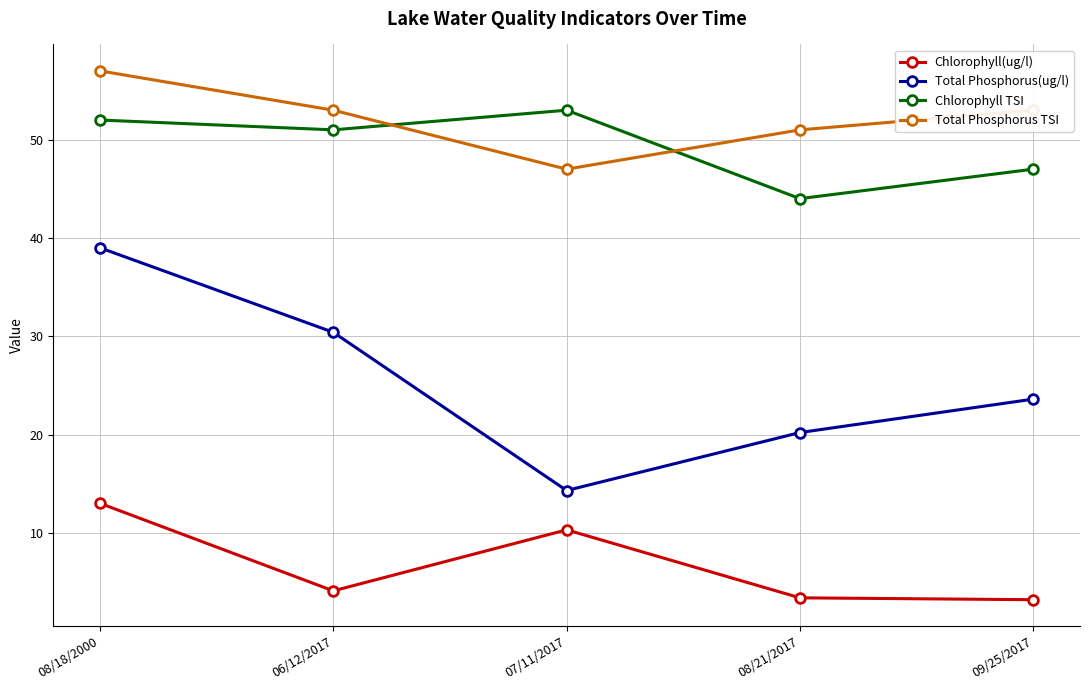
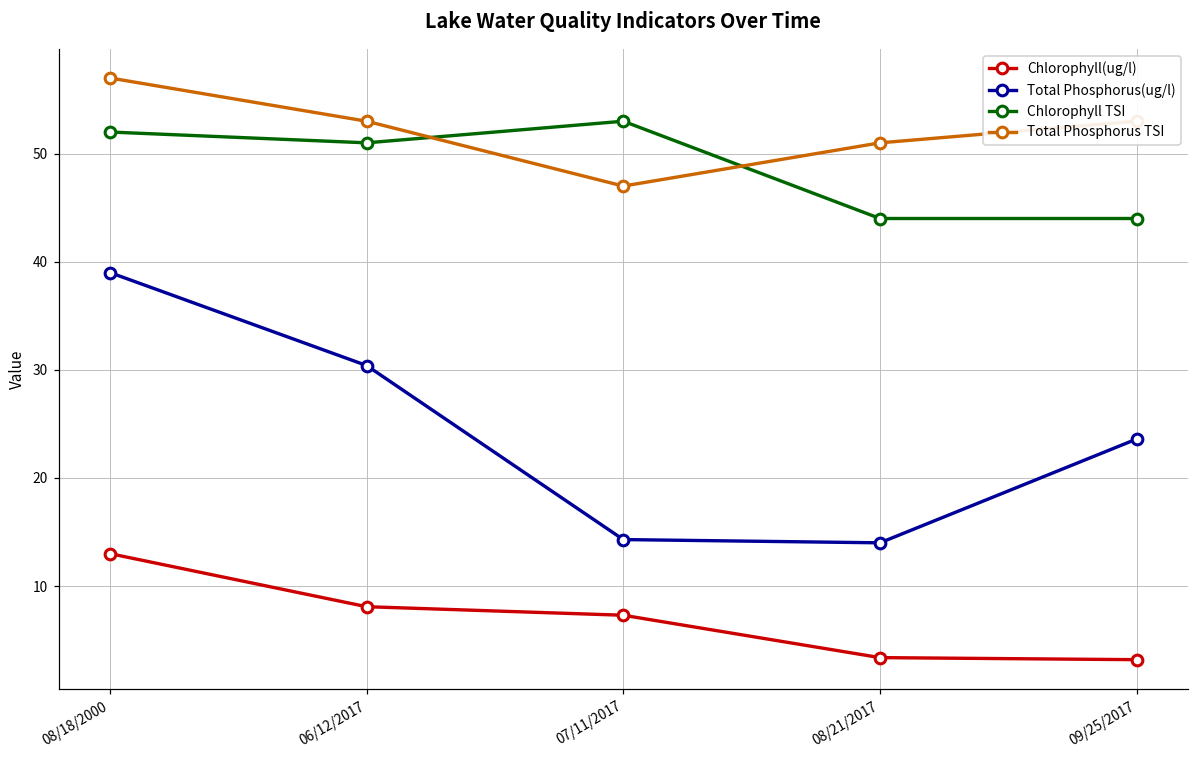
  {
    "Chlorophyll(ug/l)": {
      "08/18/2000": 13,
-     "06/12/2017": 4,
-     "07/11/2017": 10,
+     "06/12/2017": 8,
+     "07/11/2017": 7,
      "08/21/2017": 3,
      "09/25/2017": 3
    },
    "Total Phosphorus(ug/l)": {
      "08/18/2000": 39,
      "06/12/2017": 30,
      "07/11/2017": 14,
-     "08/21/2017": 20,
+     "08/21/2017": 14,
      "09/25/2017": 24
    },
    "Chlorophyll TSI": {
      "08/18/2000": 52,
      "06/12/2017": 51,
      "07/11/2017": 53,
      "08/21/2017": 44,
-     "09/25/2017": 47
+     "09/25/2017": 44
    },
    "Total Phosphorus TSI": {
      "08/18/2000": 57,
      "06/12/2017": 53,
      "07/11/2017": 47,
      "08/21/2017": 51
    }
  }
